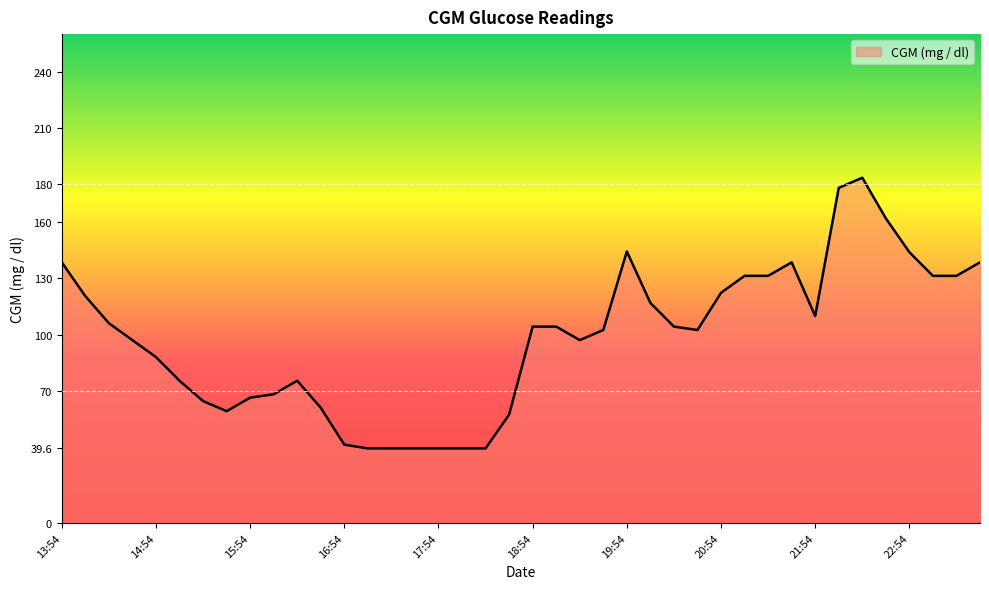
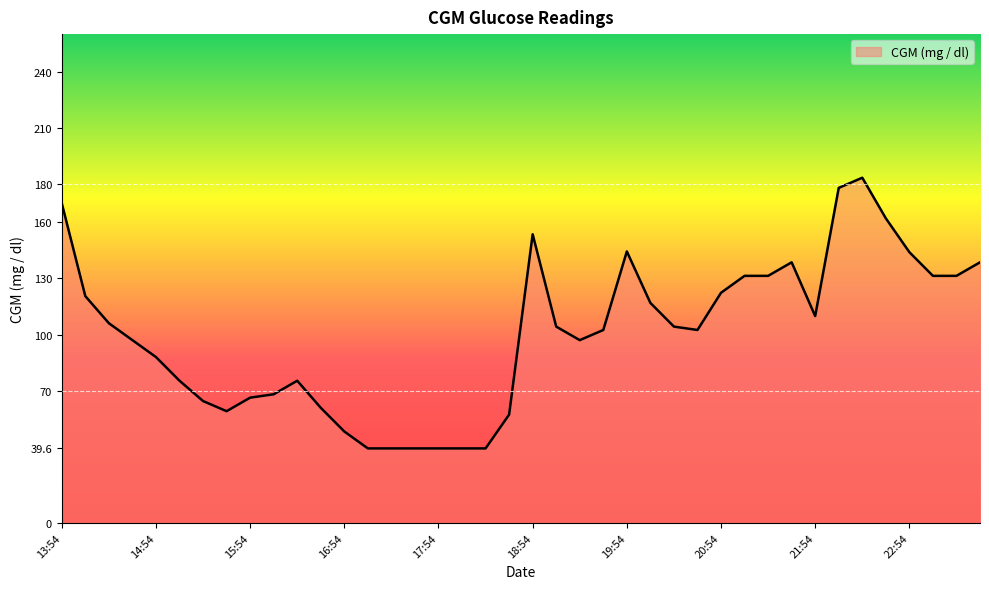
  {
-   "13:54": 139,
+   "13:54": 170,
    "14:54": 88,
    "15:54": 67,
-   "16:54": 42,
+   "16:54": 49,
    "17:54": 40,
-   "18:54": 104,
+   "18:54": 154,
    "19:54": 144,
    "20:54": 122,
    "21:54": 110,
    "22:54": 144
  }
